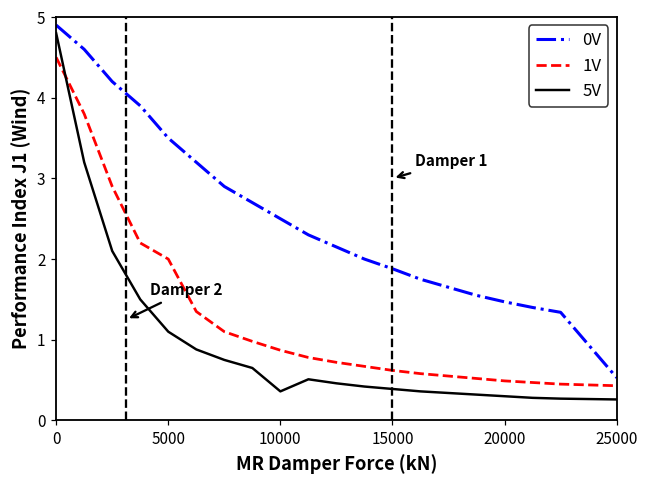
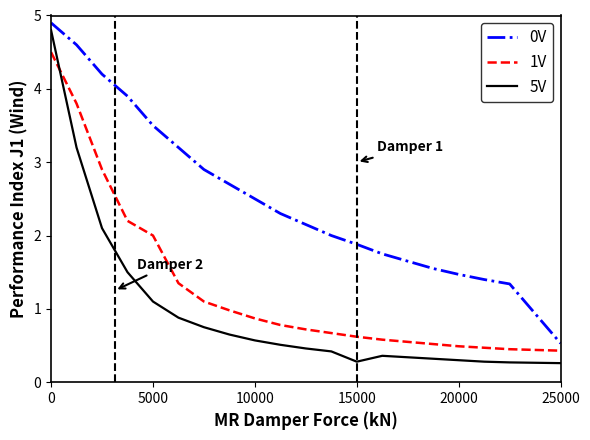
  {
    "0V": {
      "0": 4.9,
      "5000": 3.5,
      "10000": 2.5,
      "15000": 1.9,
      "20000": 1.5,
      "25000": 0.5
    },
    "1V": {
      "0": 4.5,
      "10000": 0.9,
      "15000": 0.6,
      "20000": 0.5,
      "25000": 0.4
    },
    "5V": {
      "0": 4.8,
      "5000": 1.1,
-     "10000": 0.4,
-     "15000": 0.4,
+     "10000": 0.6,
+     "15000": 0.3,
      "20000": 0.3,
      "25000": 0.3
    }
  }
